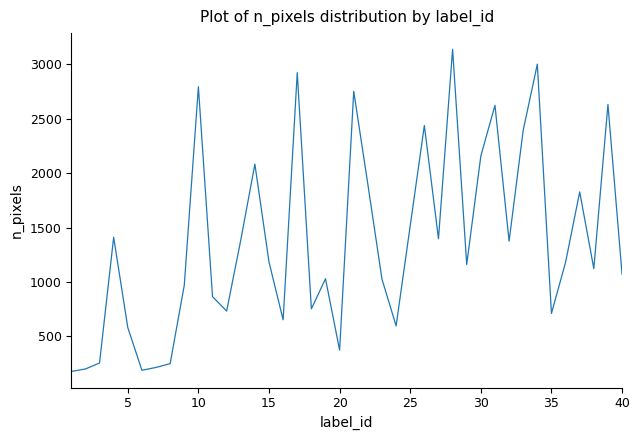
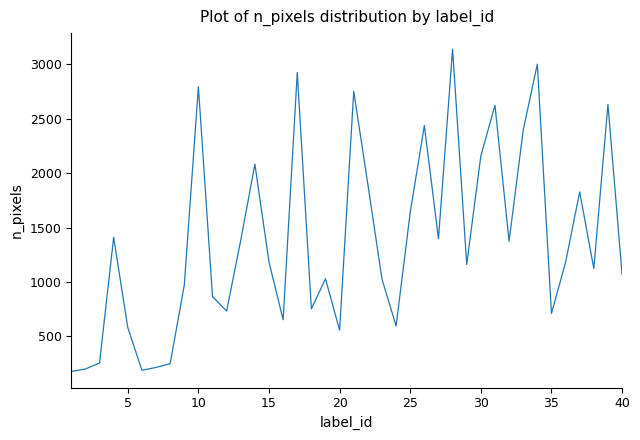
  {
    "5": 580,
    "10": 2790,
    "15": 1180,
-   "20": 370,
-   "25": 1520,
+   "20": 560,
+   "25": 1640,
    "30": 2160,
    "35": 710,
    "40": 1070
  }
